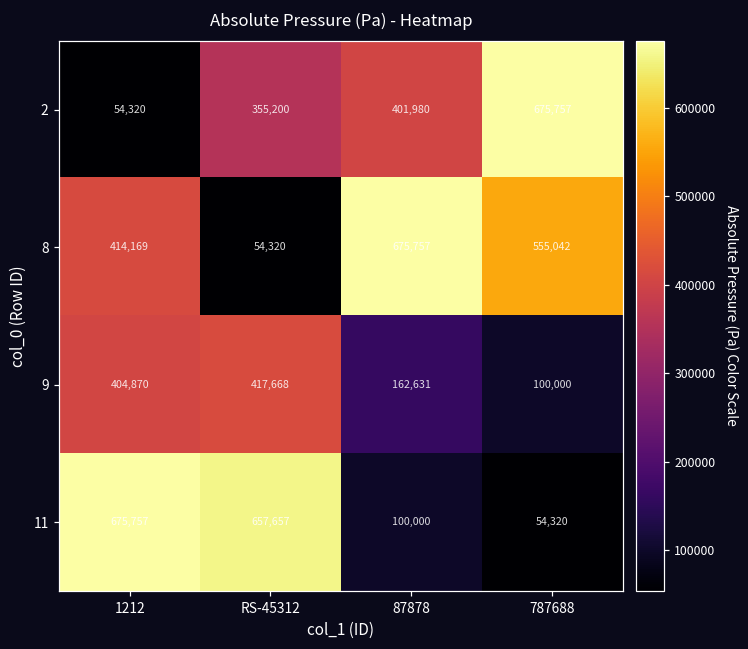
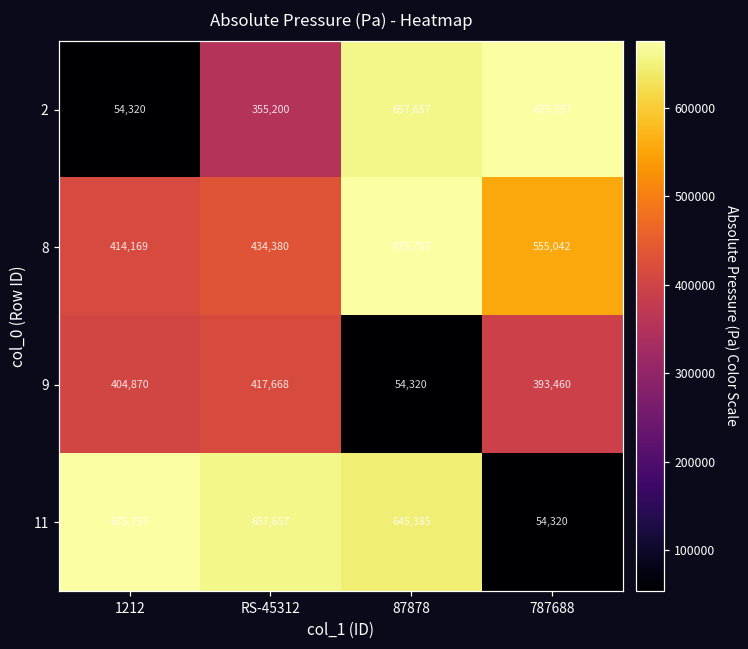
  {
    "2": {
      "1212": "54,320",
      "RS-45312": "355,200",
-     "87878": "401,980",
+     "87878": "657,657",
      "787688": "675,757"
    },
    "8": {
      "1212": "414,169",
-     "RS-45312": "54,320",
+     "RS-45312": "434,380",
      "87878": "675,757",
      "787688": "555,042"
    },
    "9": {
      "1212": "404,870",
      "RS-45312": "417,668",
-     "87878": "162,631",
-     "787688": "100,000"
+     "87878": "54,320",
+     "787688": "393,460"
    },
    "11": {
      "1212": "675,757",
      "RS-45312": "657,657",
-     "87878": "100,000",
+     "87878": "645,385",
      "787688": "54,320"
    }
  }
